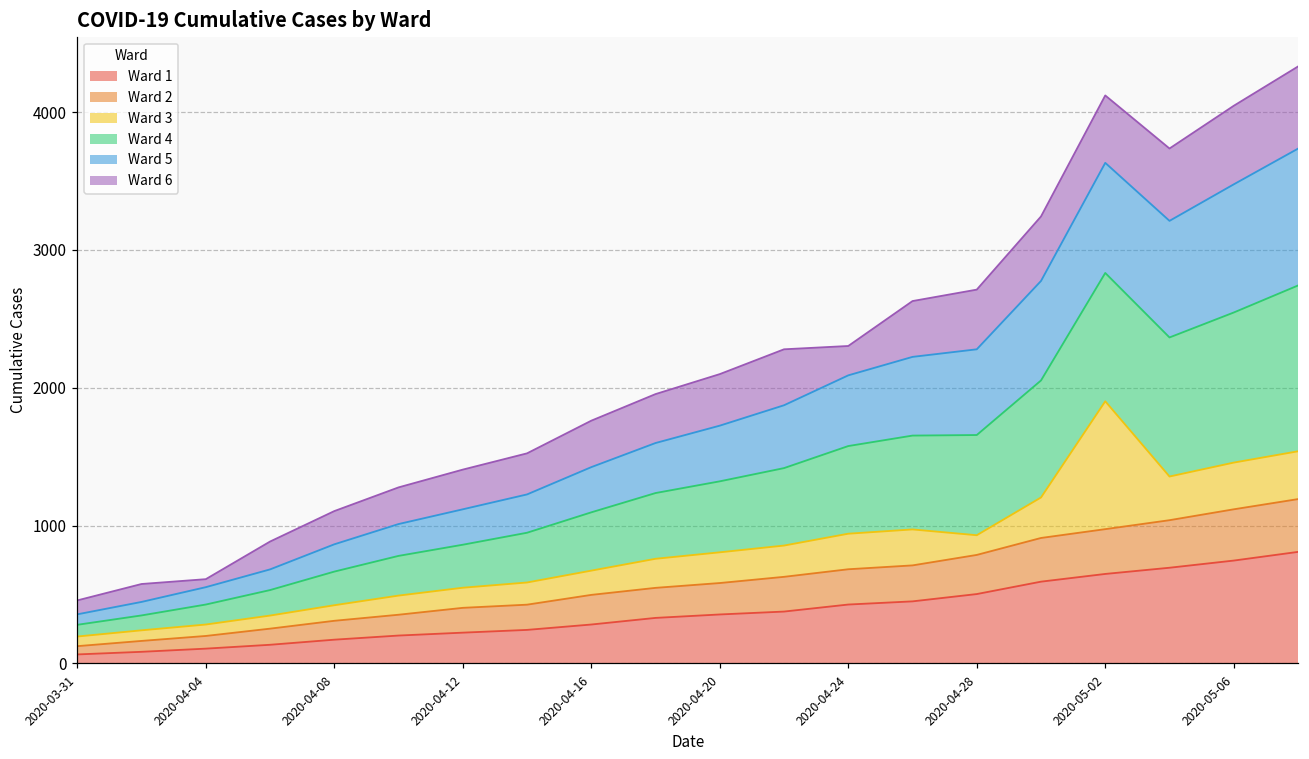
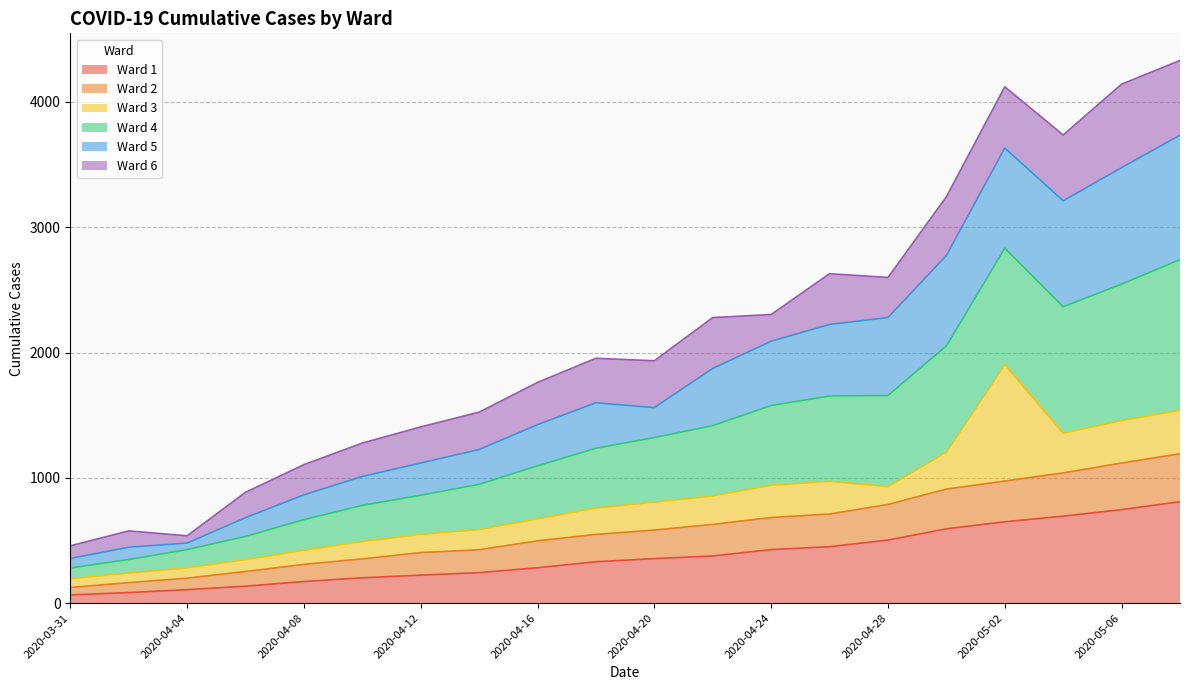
  {
    "Ward 3": {
      "2020-03-31": 70,
      "2020-04-04": 80,
      "2020-04-08": 110,
      "2020-04-12": 150,
      "2020-04-16": 180,
      "2020-04-20": 220,
      "2020-04-24": 260,
      "2020-04-28": 140,
      "2020-05-02": 930,
      "2020-05-06": 340
    },
    "Ward 4": {
      "2020-03-31": 90,
      "2020-04-04": 150,
      "2020-04-08": 240,
      "2020-04-12": 310,
      "2020-04-16": 420,
      "2020-04-20": 520,
      "2020-04-24": 640,
      "2020-04-28": 730,
      "2020-05-02": 930,
      "2020-05-06": 1090
    },
    "Ward 5": {
      "2020-03-31": 80,
-     "2020-04-04": 130,
+     "2020-04-04": 50,
      "2020-04-08": 200,
      "2020-04-12": 260,
      "2020-04-16": 330,
-     "2020-04-20": 400,
+     "2020-04-20": 240,
      "2020-04-24": 510,
      "2020-04-28": 620,
      "2020-05-02": 800,
      "2020-05-06": 930
    },
    "Ward 6": {
      "2020-03-31": 100,
      "2020-04-04": 60,
      "2020-04-08": 240,
      "2020-04-12": 290,
      "2020-04-16": 340,
      "2020-04-20": 370,
      "2020-04-24": 210,
-     "2020-04-28": 430,
+     "2020-04-28": 320,
      "2020-05-02": 490,
-     "2020-05-06": 570
+     "2020-05-06": 670
    }
  }
